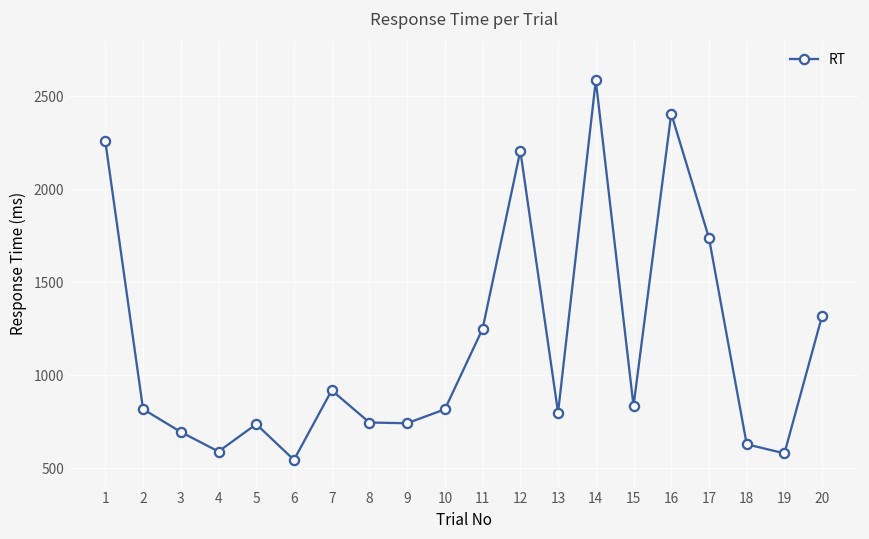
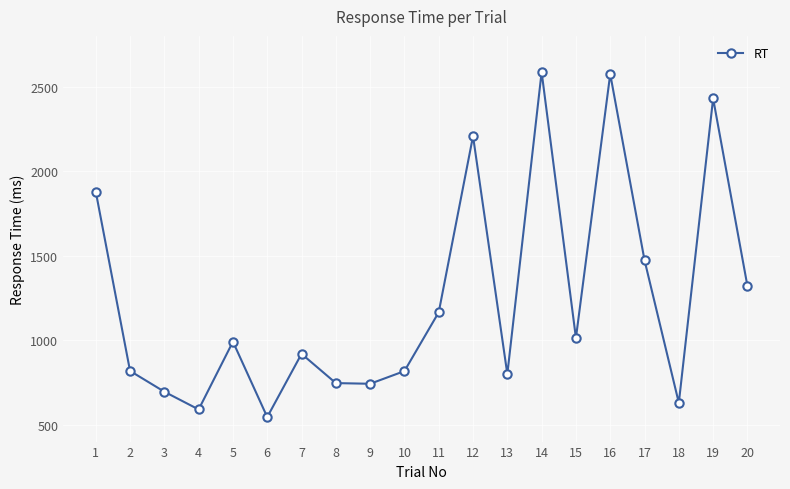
  {
-   "1": 2260,
+   "1": 1880,
    "2": 820,
    "3": 700,
    "4": 590,
-   "5": 740,
+   "5": 990,
    "6": 550,
    "7": 920,
    "8": 750,
    "9": 740,
    "10": 820,
-   "11": 1250,
+   "11": 1170,
    "12": 2210,
    "13": 800,
    "14": 2590,
-   "15": 840,
-   "16": 2410,
-   "17": 1740,
+   "15": 1010,
+   "16": 2570,
+   "17": 1470,
    "18": 630,
-   "19": 580,
+   "19": 2430,
    "20": 1320
  }
